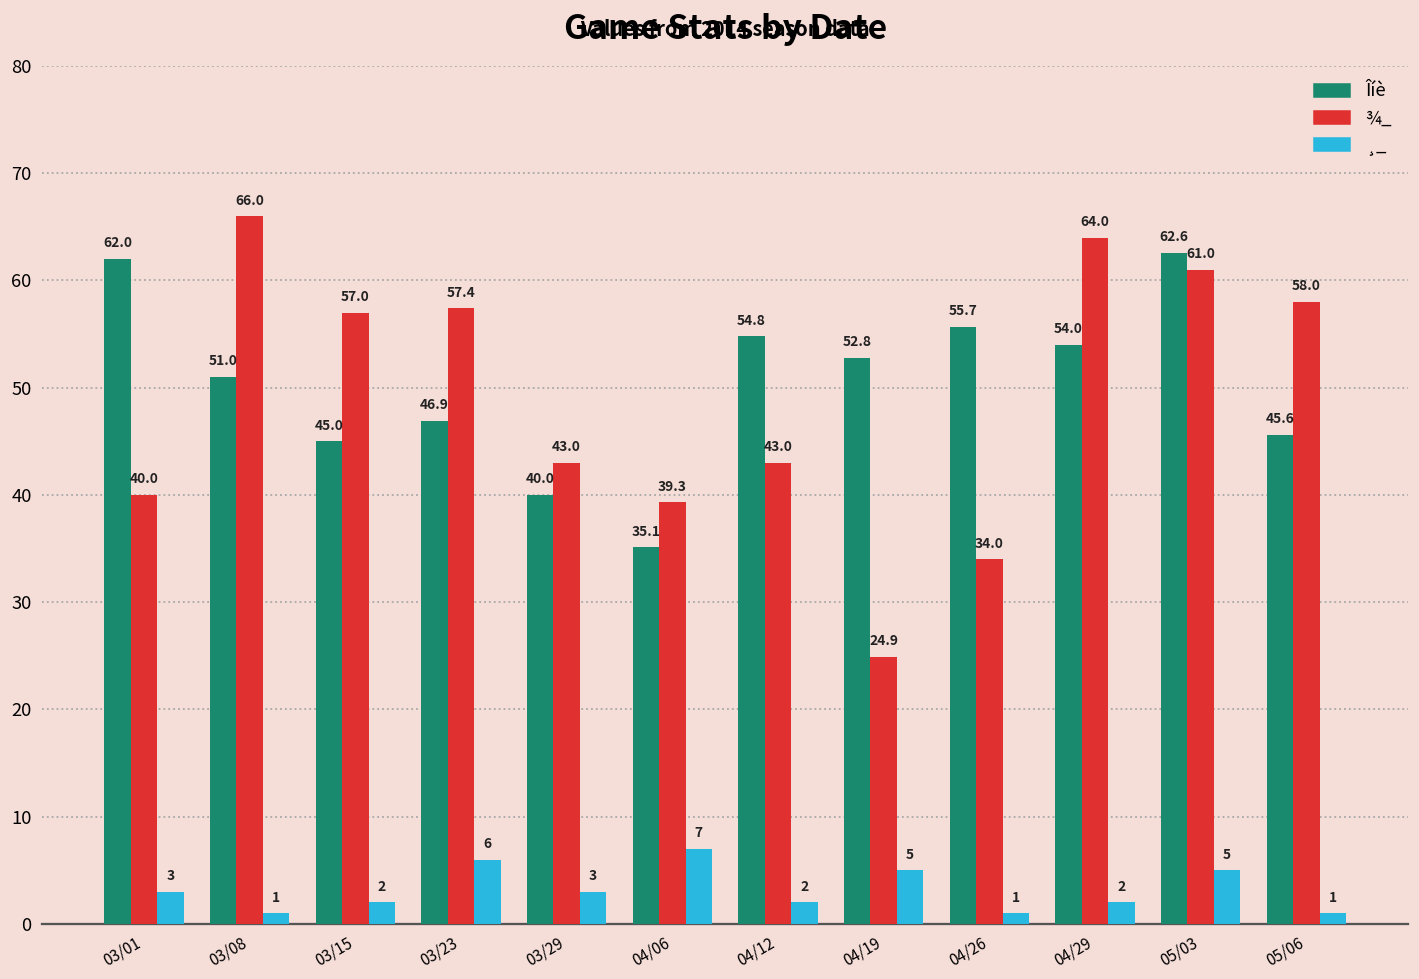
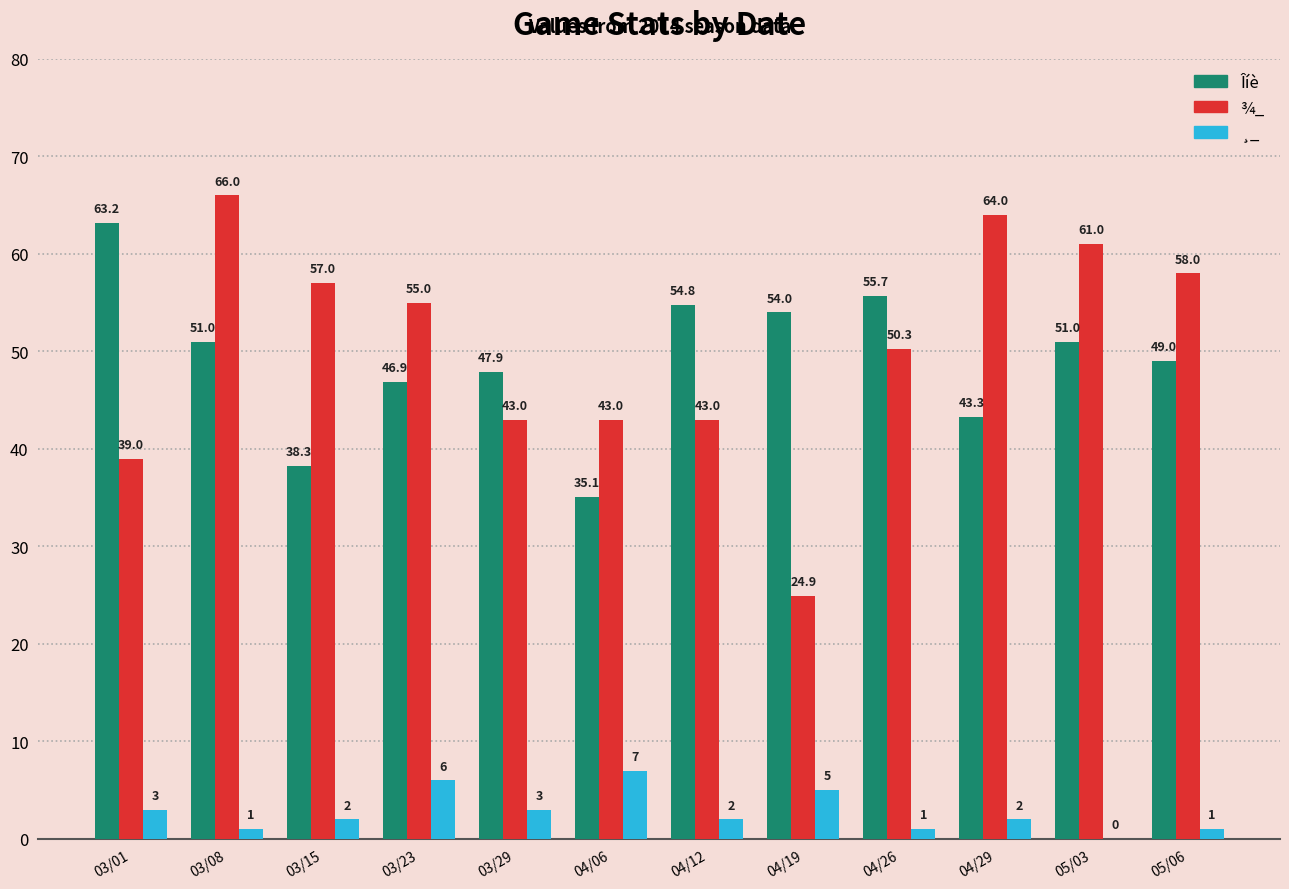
  {
    "Îíè": {
-     "03/01": 62.0,
+     "03/01": 63.2,
      "03/08": 51.0,
-     "03/15": 45.0,
+     "03/15": 38.3,
      "03/23": 46.9,
-     "03/29": 40.0,
+     "03/29": 47.9,
      "04/06": 35.1,
      "04/12": 54.8,
-     "04/19": 52.8,
+     "04/19": 54.0,
      "04/26": 55.7,
-     "04/29": 54.0,
-     "05/03": 62.6,
-     "05/06": 45.6
+     "04/29": 43.3,
+     "05/03": 51.0,
+     "05/06": 49.0
    },
    "¾_": {
-     "03/01": 40.0,
+     "03/01": 39.0,
      "03/08": 66.0,
      "03/15": 57.0,
-     "03/23": 57.4,
+     "03/23": 55.0,
      "03/29": 43.0,
-     "04/06": 39.3,
+     "04/06": 43.0,
      "04/12": 43.0,
      "04/19": 24.9,
-     "04/26": 34.0,
+     "04/26": 50.3,
      "04/29": 64.0,
      "05/03": 61.0,
      "05/06": 58.0
    },
    "¸_": {
      "03/01": 3,
      "03/08": 1,
      "03/15": 2,
      "03/23": 6,
      "03/29": 3,
      "04/06": 7,
      "04/12": 2,
      "04/19": 5,
      "04/26": 1,
      "04/29": 2,
-     "05/03": 5,
+     "05/03": 0,
      "05/06": 1
    }
  }
